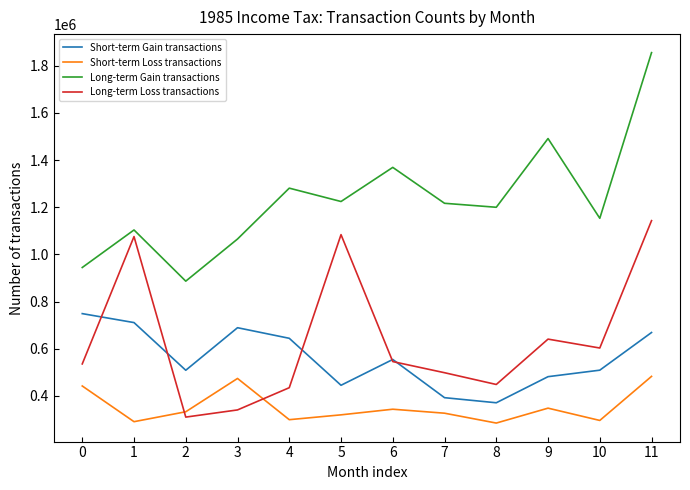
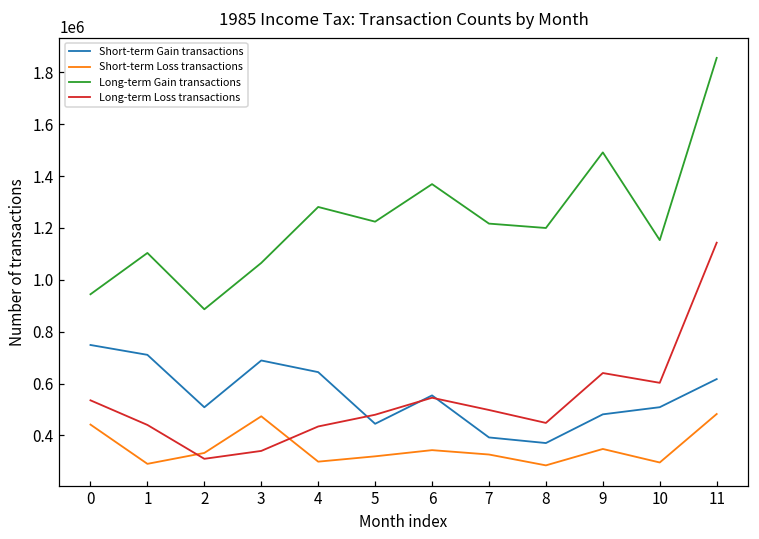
  {
    "Short-term Gain transactions": {
      "0": 750000,
      "1": 710000,
      "2": 510000,
      "3": 690000,
      "4": 640000,
      "5": 440000,
      "7": 390000,
      "8": 370000,
      "9": 480000,
      "10": 510000,
-     "11": 670000
+     "11": 620000
    },
    "Short-term Loss transactions": {
      "0": 440000,
      "1": 290000,
      "2": 330000,
      "3": 470000,
      "4": 300000,
      "5": 320000,
      "6": 340000,
      "7": 330000,
      "8": 280000,
      "9": 350000,
      "10": 300000,
      "11": 480000
    },
    "Long-term Gain transactions": {
      "0": 940000,
      "1": 1100000,
      "2": 890000,
      "3": 1070000,
      "4": 1280000,
      "5": 1220000,
      "6": 1370000,
      "7": 1220000,
      "8": 1200000,
      "9": 1490000,
      "10": 1150000,
      "11": 1860000
    },
    "Long-term Loss transactions": {
      "0": 540000,
-     "1": 1080000,
+     "1": 440000,
      "2": 310000,
      "3": 340000,
      "4": 430000,
-     "5": 1080000,
+     "5": 480000,
      "7": 500000,
      "8": 450000,
      "9": 640000,
      "10": 600000,
      "11": 1140000
    }
  }
